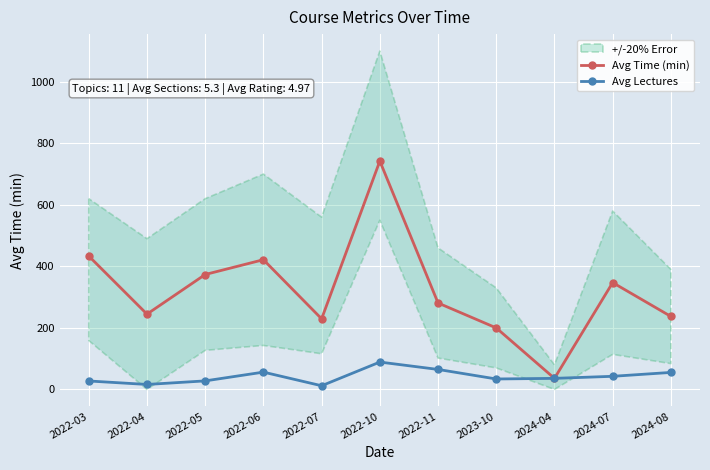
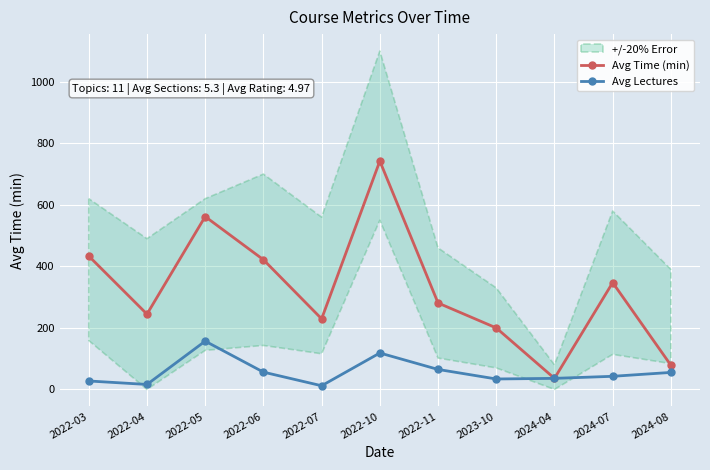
  {
    "Avg Time (min)": {
      "2022-03": 430,
      "2022-04": 240,
-     "2022-05": 370,
+     "2022-05": 560,
      "2022-06": 420,
      "2022-07": 230,
      "2022-10": 740,
      "2022-11": 280,
      "2023-10": 200,
      "2024-07": 350,
-     "2024-08": 240
+     "2024-08": 80
    },
    "Avg Lectures": {
      "2022-03": 30,
      "2022-04": 20,
-     "2022-05": 30,
+     "2022-05": 160,
      "2022-06": 60,
      "2022-07": 10,
-     "2022-10": 90,
+     "2022-10": 120,
      "2022-11": 70,
      "2023-10": 30,
      "2024-07": 40,
      "2024-08": 60
    }
  }
